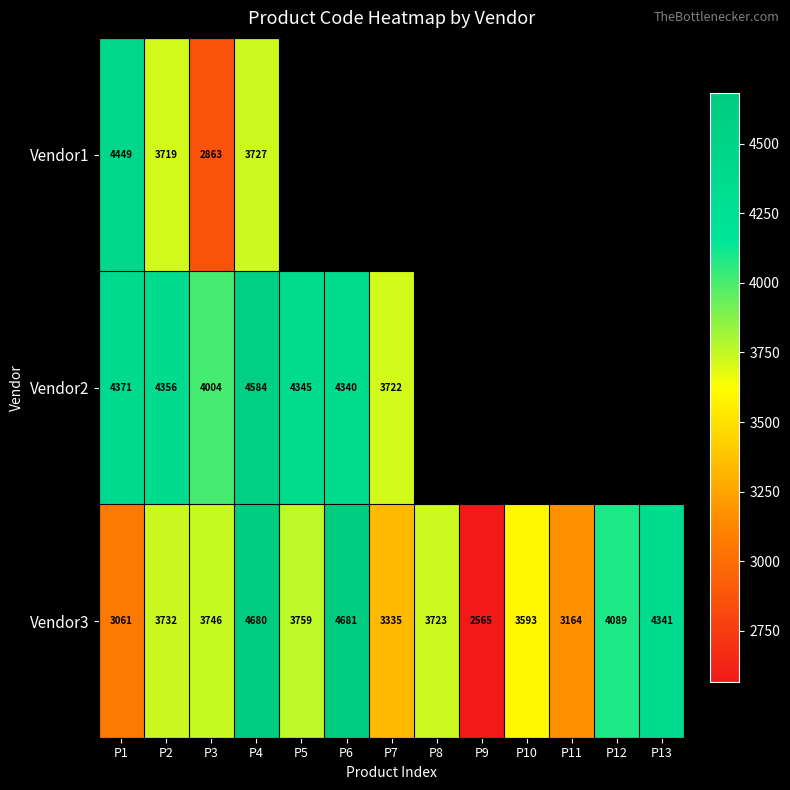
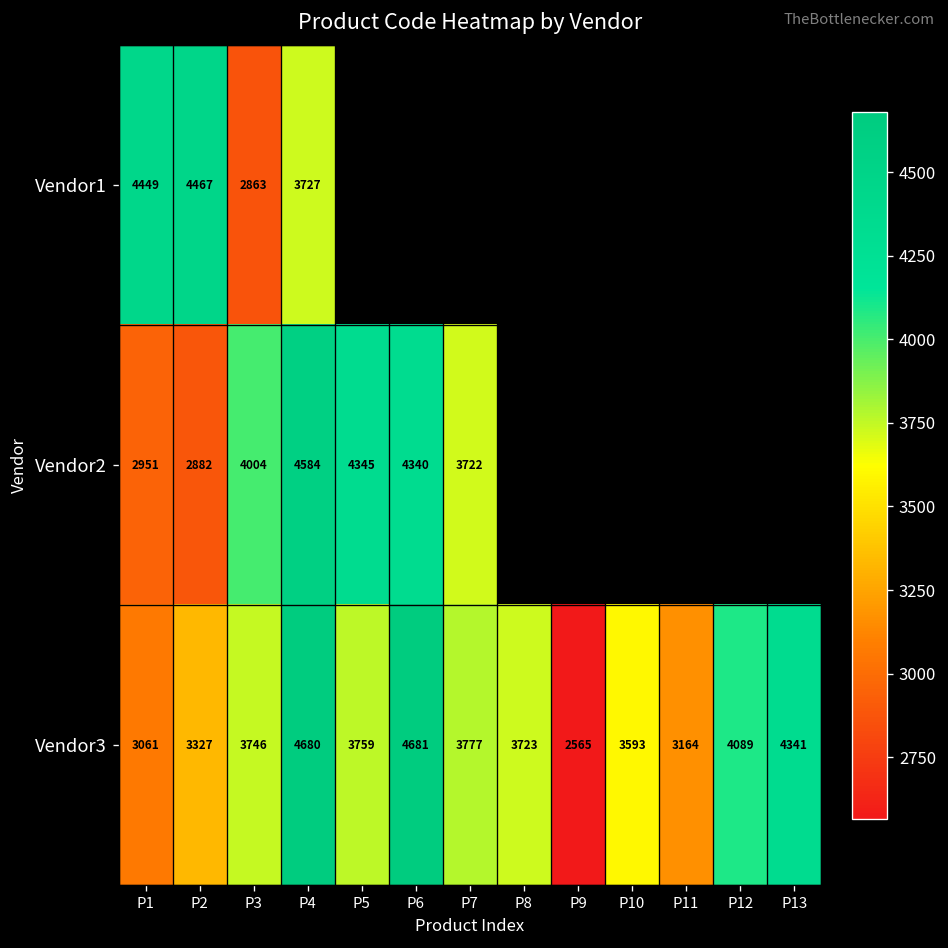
  {
    "Vendor1": {
      "P1": 4449,
-     "P2": 3719,
+     "P2": 4467,
      "P3": 2863,
      "P4": 3727
    },
    "Vendor2": {
-     "P1": 4371,
-     "P2": 4356,
+     "P1": 2951,
+     "P2": 2882,
      "P3": 4004,
      "P4": 4584,
      "P5": 4345,
      "P6": 4340,
      "P7": 3722
    },
    "Vendor3": {
      "P1": 3061,
-     "P2": 3732,
+     "P2": 3327,
      "P3": 3746,
      "P4": 4680,
      "P5": 3759,
      "P6": 4681,
-     "P7": 3335,
+     "P7": 3777,
      "P8": 3723,
      "P9": 2565,
      "P10": 3593,
      "P11": 3164,
      "P12": 4089,
      "P13": 4341
    }
  }
